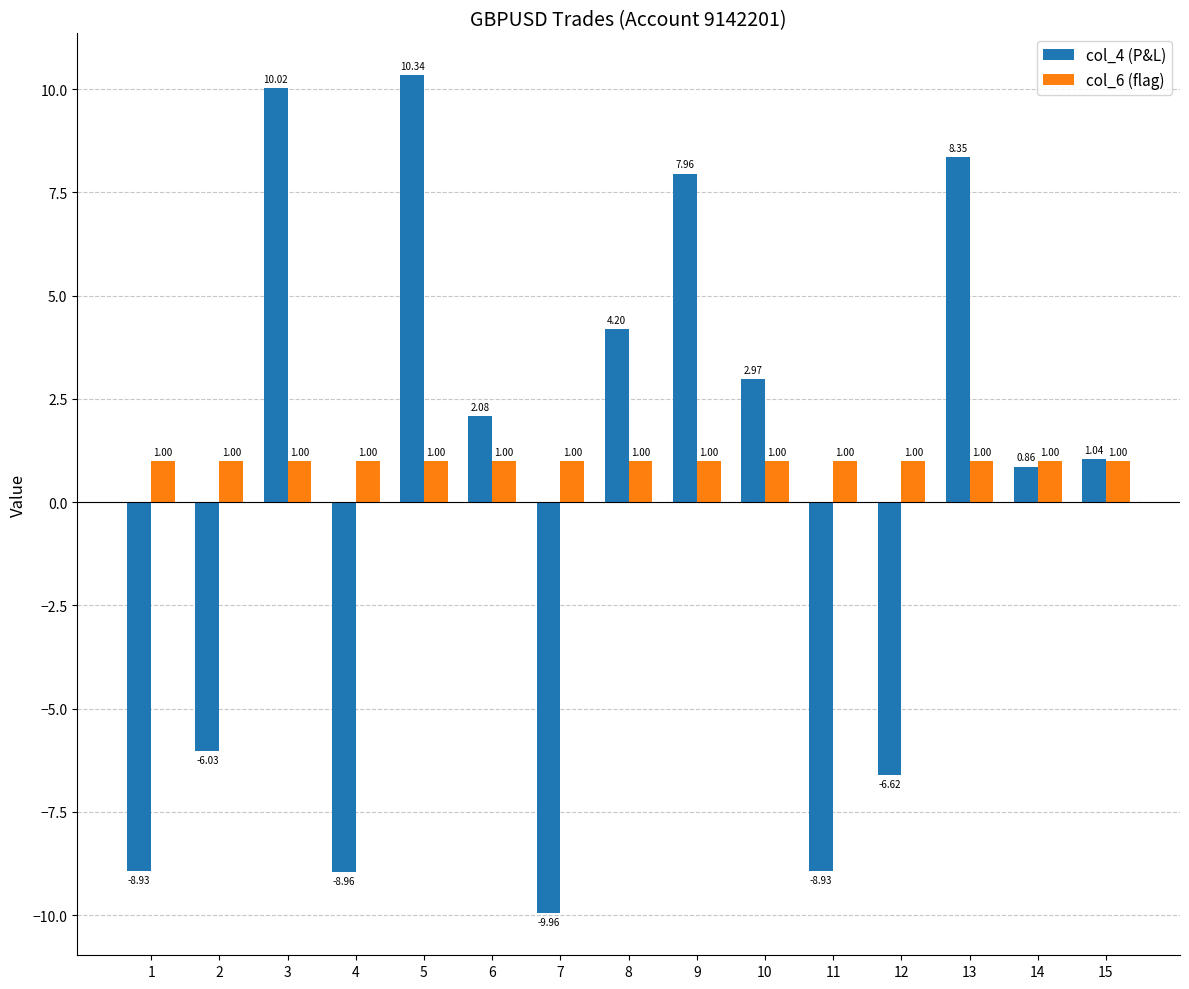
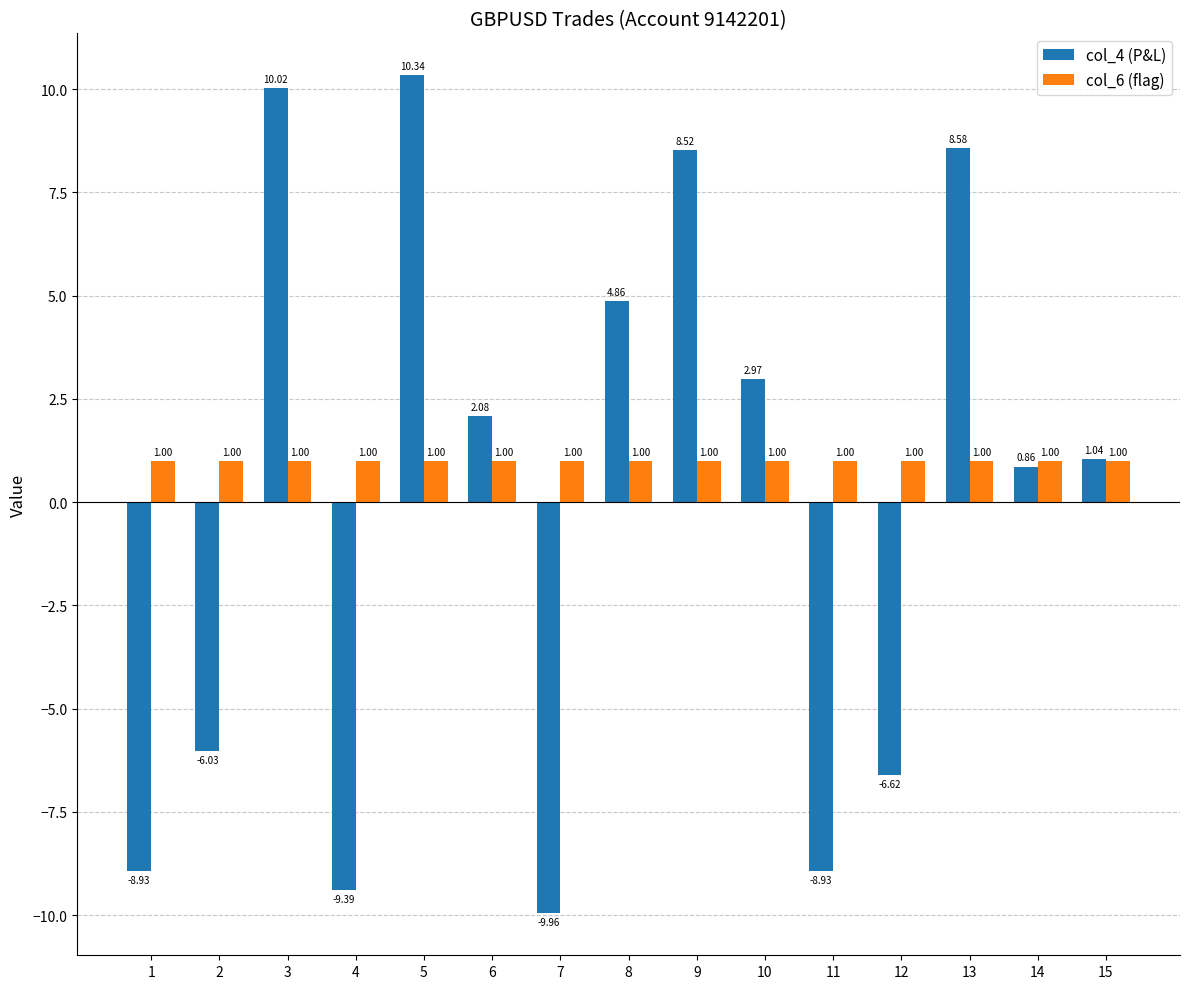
  {
    "col_4 (P&L)": {
      "1": -8.93,
      "2": -6.03,
      "3": 10.02,
-     "4": -8.96,
+     "4": -9.39,
      "5": 10.34,
      "6": 2.08,
      "7": -9.96,
-     "8": 4.20,
-     "9": 7.96,
+     "8": 4.86,
+     "9": 8.52,
      "10": 2.97,
      "11": -8.93,
      "12": -6.62,
-     "13": 8.35,
+     "13": 8.58,
      "14": 0.86,
      "15": 1.04
    },
    "col_6 (flag)": {
      "1": 1.00,
      "2": 1.00,
      "3": 1.00,
      "4": 1.00,
      "5": 1.00,
      "6": 1.00,
      "7": 1.00,
      "8": 1.00,
      "9": 1.00,
      "10": 1.00,
      "11": 1.00,
      "12": 1.00,
      "13": 1.00,
      "14": 1.00,
      "15": 1.00
    }
  }
